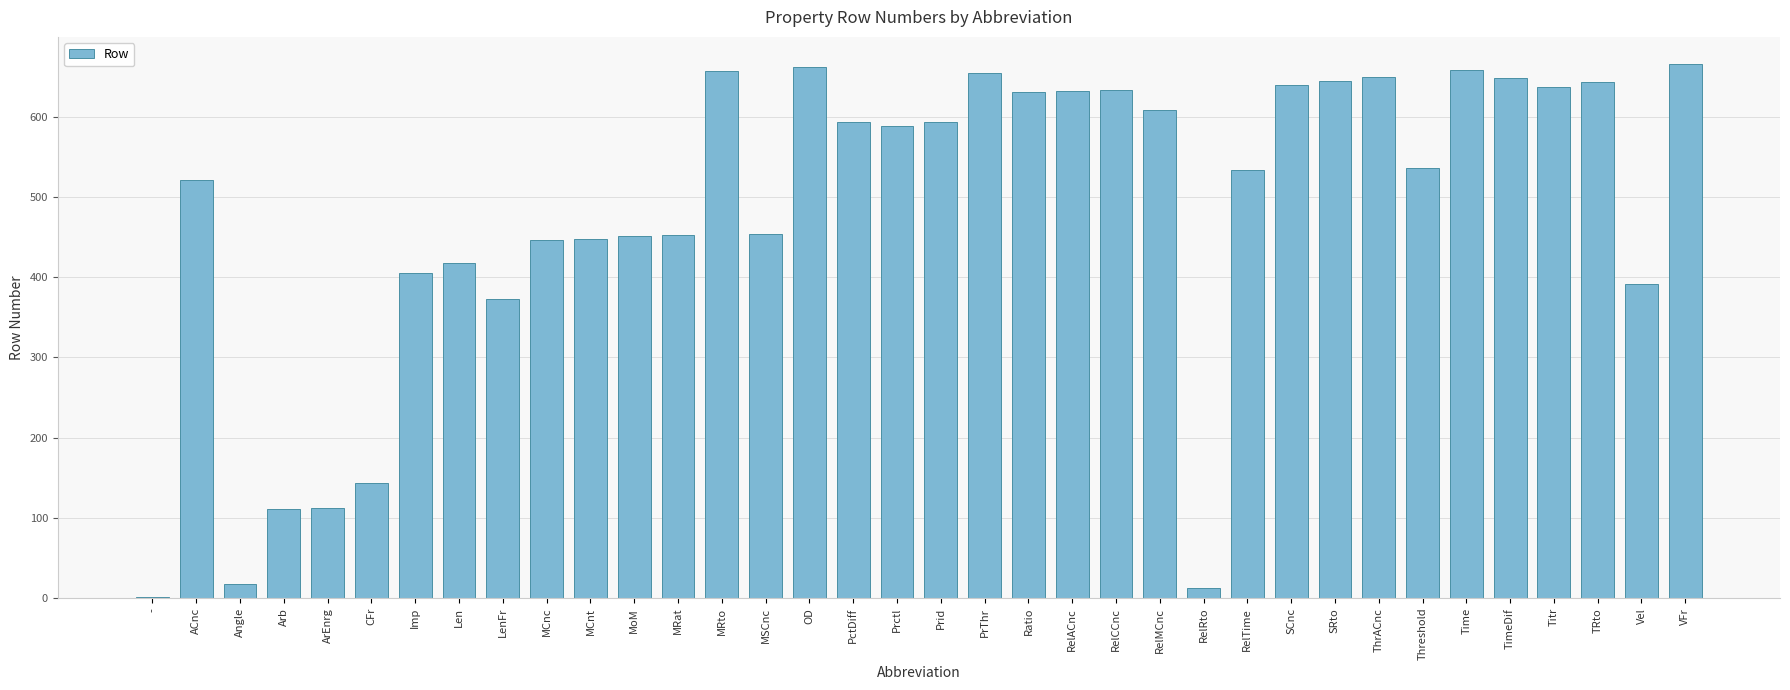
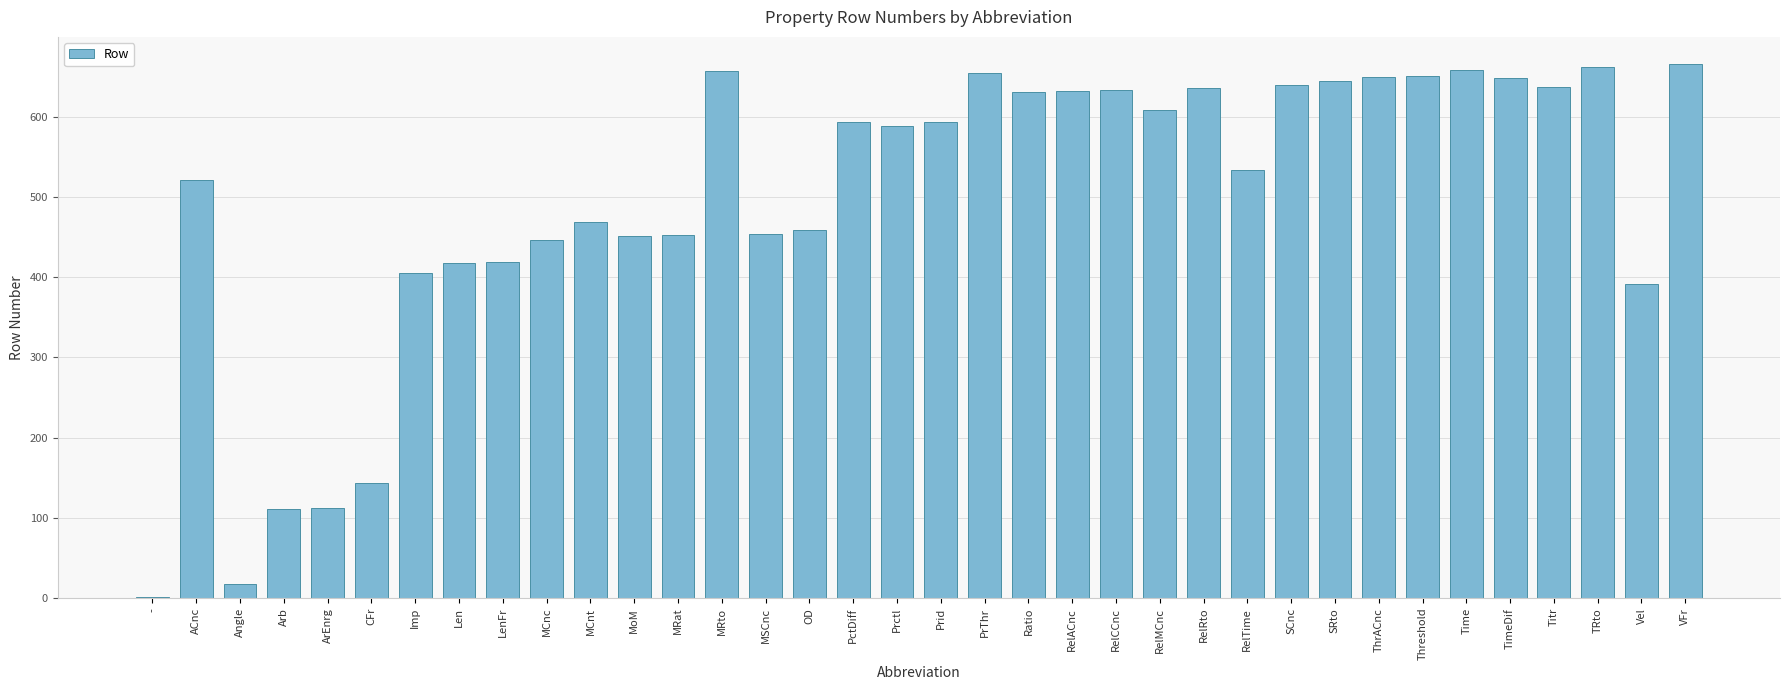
  {
    "ACnc": 520,
    "Angle": 20,
    "Arb": 110,
    "ArEnrg": 110,
    "CFr": 140,
    "Imp": 410,
    "Len": 420,
-   "LenFr": 370,
+   "LenFr": 420,
    "MCnc": 450,
-   "MCnt": 450,
+   "MCnt": 470,
    "MoM": 450,
    "MRat": 450,
    "MRto": 660,
    "MSCnc": 450,
-   "OD": 660,
+   "OD": 460,
    "PctDiff": 590,
    "Prctl": 590,
    "Prid": 590,
    "PrThr": 650,
    "Ratio": 630,
    "RelACnc": 630,
    "RelCCnc": 630,
    "RelMCnc": 610,
-   "RelRto": 10,
+   "RelRto": 640,
    "RelTime": 530,
    "SCnc": 640,
    "SRto": 640,
    "ThrACnc": 650,
-   "Threshold": 540,
+   "Threshold": 650,
    "Time": 660,
    "TimeDif": 650,
    "Titr": 640,
-   "TRto": 640,
+   "TRto": 660,
    "Vel": 390,
    "VFr": 670
  }
